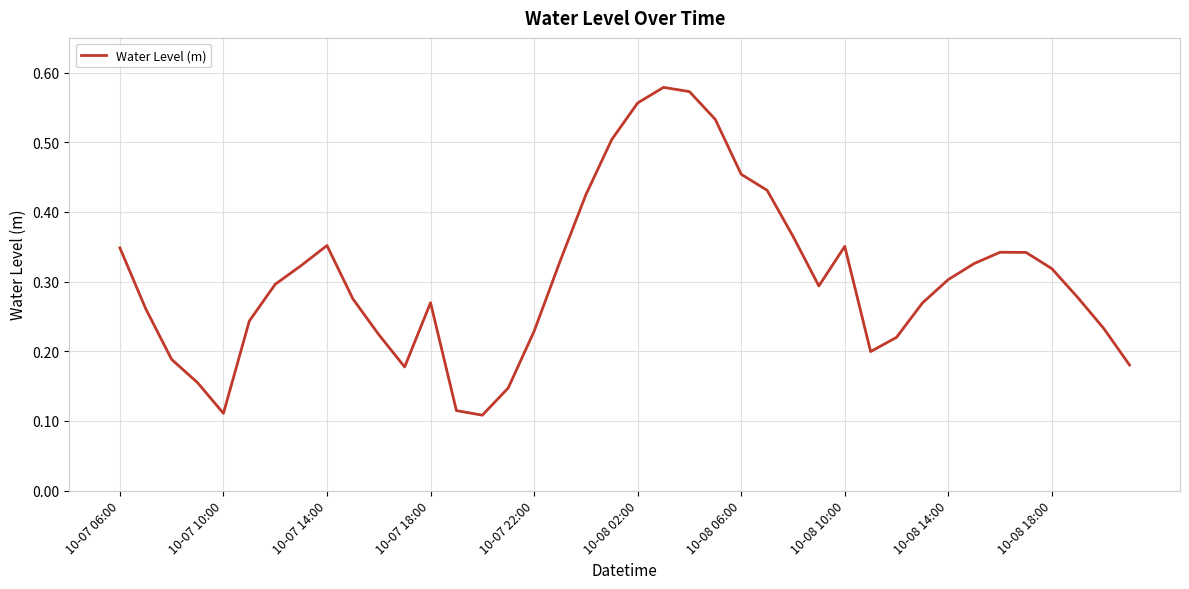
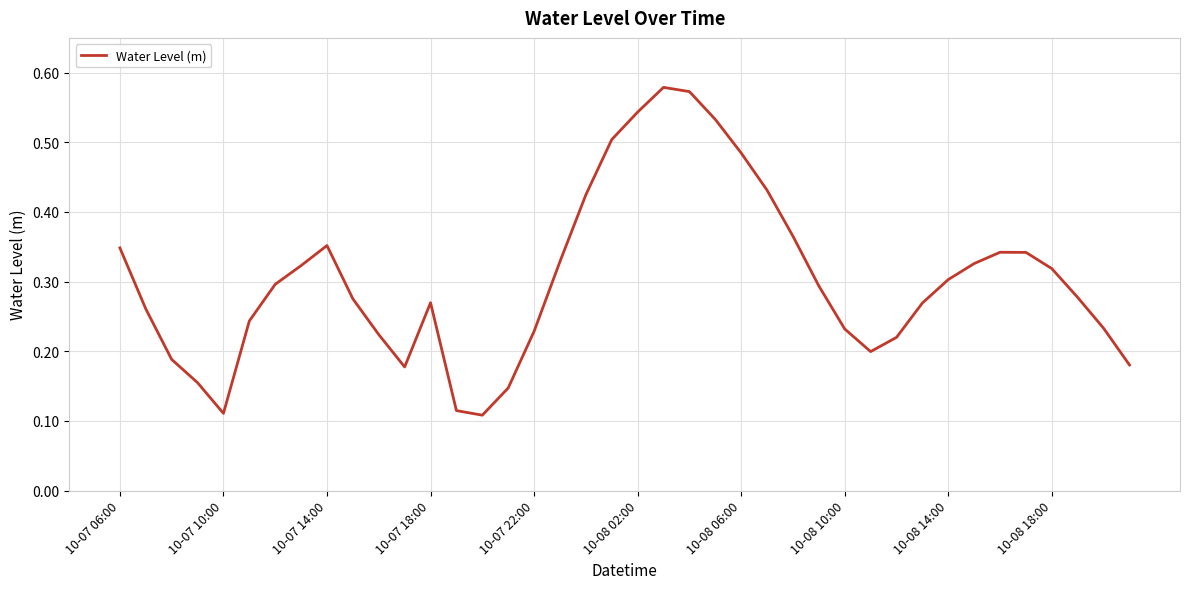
  {
    "10-07 06:00": 0.35,
    "10-07 10:00": 0.11,
    "10-07 14:00": 0.35,
    "10-07 18:00": 0.27,
    "10-07 22:00": 0.23,
-   "10-08 02:00": 0.56,
-   "10-08 06:00": 0.45,
-   "10-08 10:00": 0.35,
+   "10-08 02:00": 0.54,
+   "10-08 06:00": 0.48,
+   "10-08 10:00": 0.23,
    "10-08 14:00": 0.30,
    "10-08 18:00": 0.32
  }
